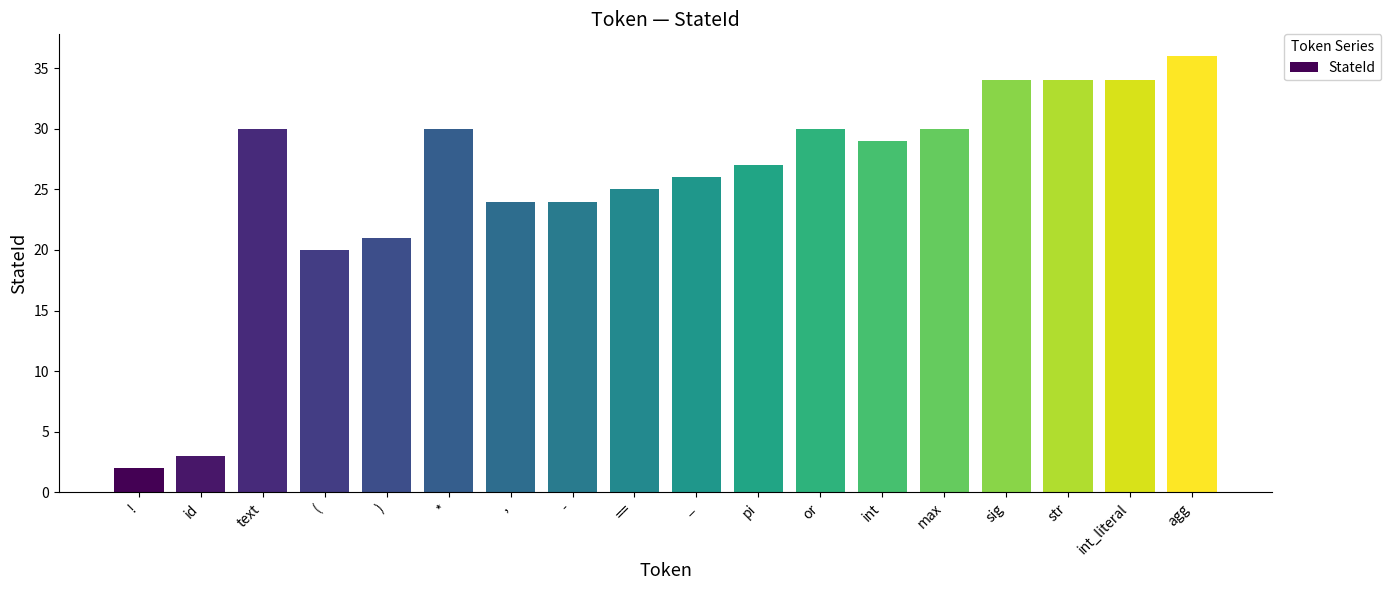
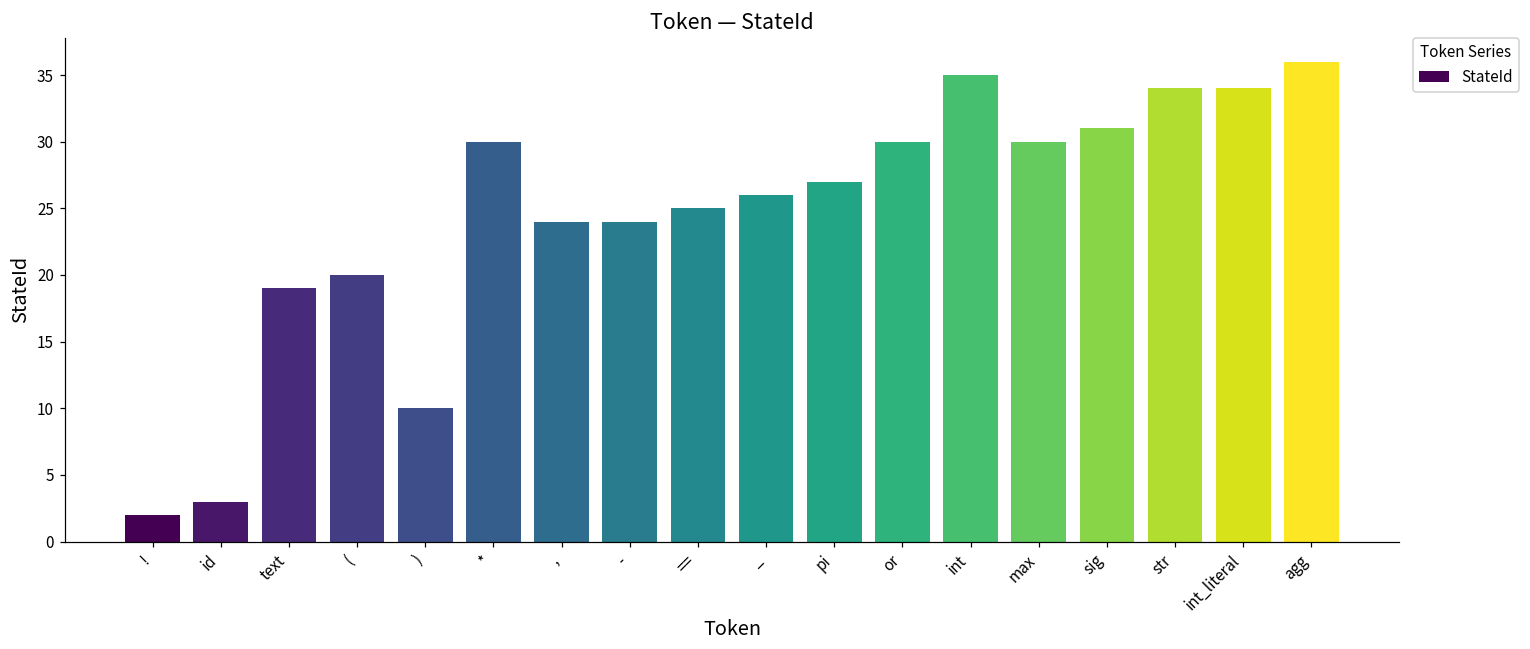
  {
    "!": 2,
    "id": 3,
-   "text": 30,
+   "text": 19,
    "(": 20,
-   ")": 21,
+   ")": 10,
    "*": 30,
    ",": 24,
    "-": 24,
    "==": 25,
    "_": 26,
    "pi": 27,
    "or": 30,
-   "int": 29,
+   "int": 35,
    "max": 30,
-   "sig": 34,
+   "sig": 31,
    "str": 34,
    "int_literal": 34,
    "agg": 36
  }
